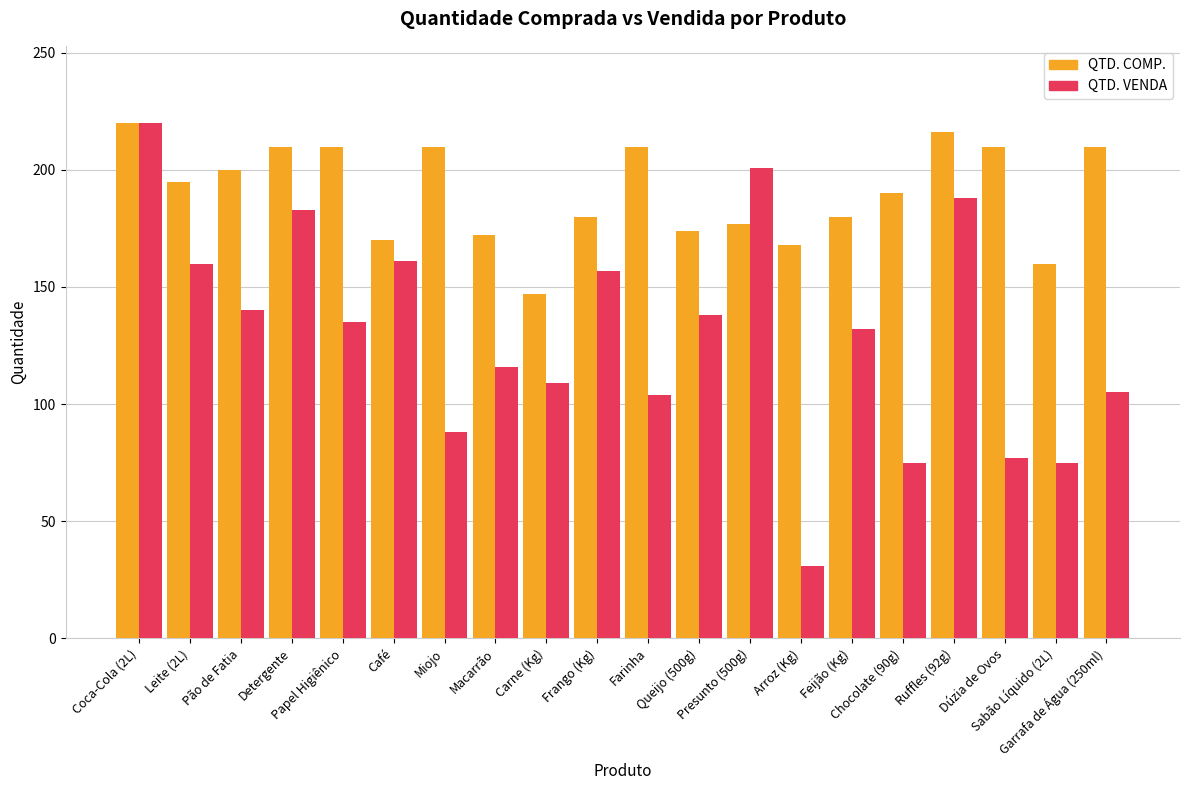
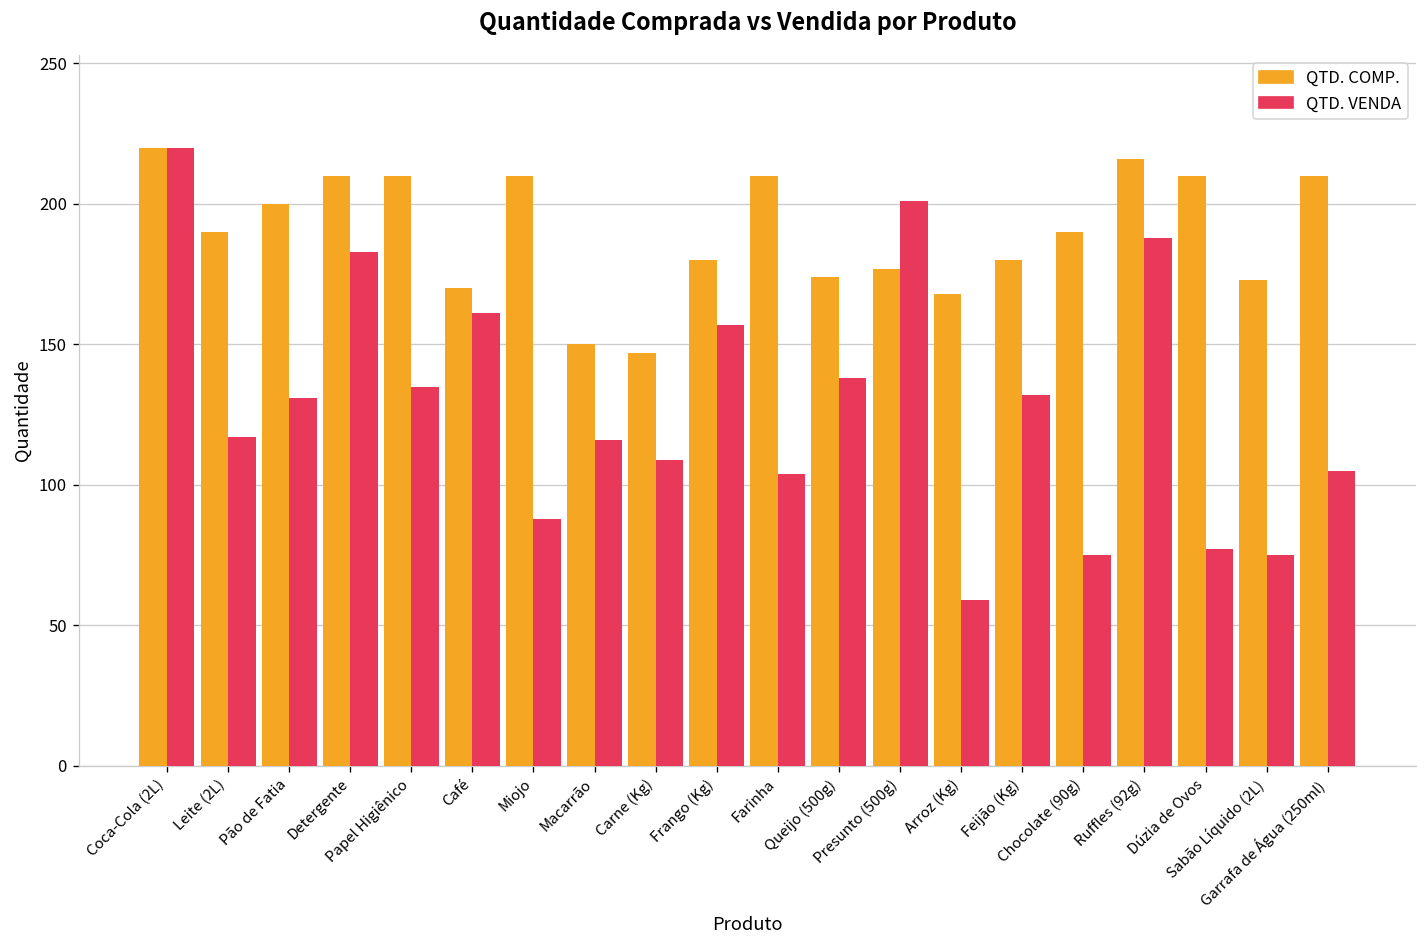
  {
    "QTD. COMP.": {
      "Coca-Cola (2L)": 220,
-     "Leite (2L)": 195,
+     "Leite (2L)": 190,
      "Pão de Fatia": 200,
      "Detergente": 210,
      "Papel Higiênico": 210,
      "Café": 170,
      "Miojo": 210,
-     "Macarrão": 172,
+     "Macarrão": 150,
      "Carne (Kg)": 147,
      "Frango (Kg)": 180,
      "Farinha": 210,
      "Queijo (500g)": 174,
      "Presunto (500g)": 177,
      "Arroz (Kg)": 168,
      "Feijão (Kg)": 180,
      "Chocolate (90g)": 190,
      "Ruffles (92g)": 216,
      "Dúzia de Ovos": 210,
-     "Sabão Líquido (2L)": 160,
+     "Sabão Líquido (2L)": 173,
      "Garrafa de Água (250ml)": 210
    },
    "QTD. VENDA": {
      "Coca-Cola (2L)": 220,
-     "Leite (2L)": 160,
-     "Pão de Fatia": 140,
+     "Leite (2L)": 117,
+     "Pão de Fatia": 131,
      "Detergente": 183,
      "Papel Higiênico": 135,
      "Café": 161,
      "Miojo": 88,
      "Macarrão": 116,
      "Carne (Kg)": 109,
      "Frango (Kg)": 157,
      "Farinha": 104,
      "Queijo (500g)": 138,
      "Presunto (500g)": 201,
-     "Arroz (Kg)": 31,
+     "Arroz (Kg)": 59,
      "Feijão (Kg)": 132,
      "Chocolate (90g)": 75,
      "Ruffles (92g)": 188,
      "Dúzia de Ovos": 77,
      "Sabão Líquido (2L)": 75,
      "Garrafa de Água (250ml)": 105
    }
  }
